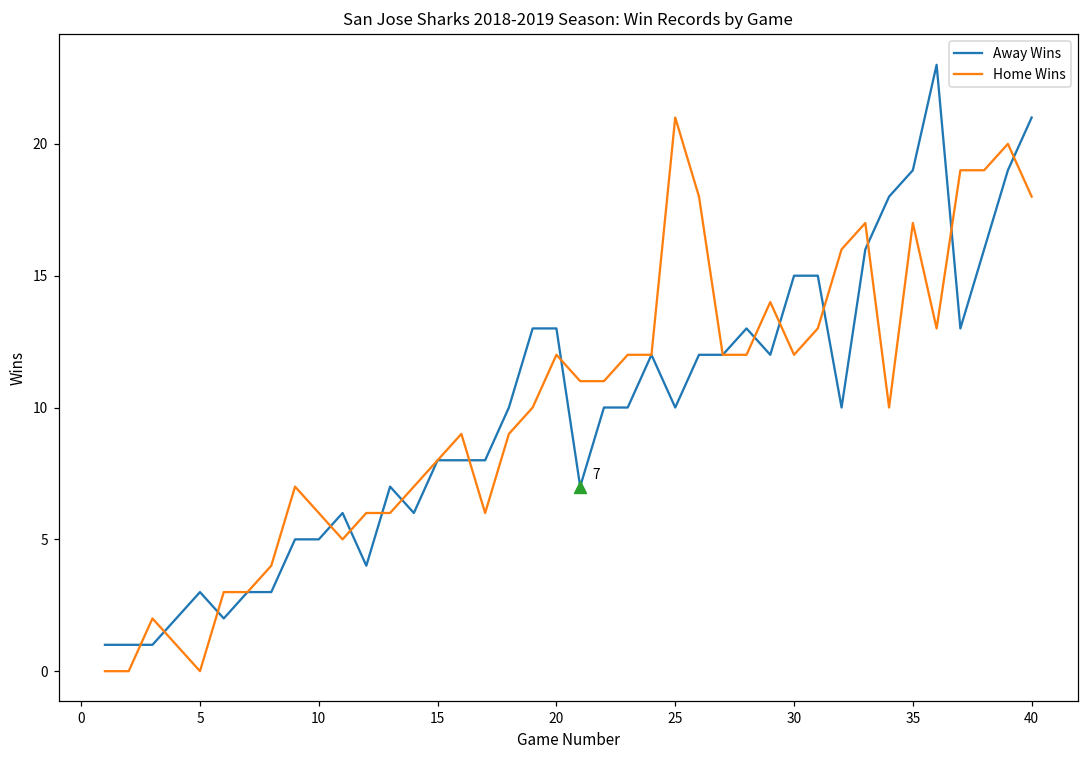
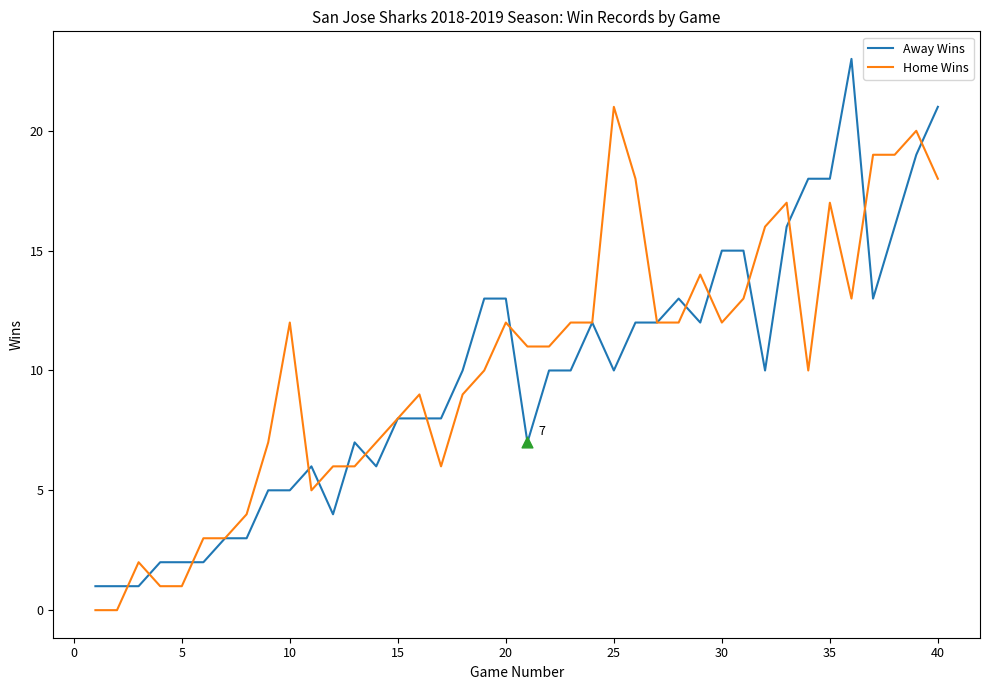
  {
    "Away Wins": {
-     "5": 3,
+     "5": 2,
      "10": 5,
      "20": 13,
      "25": 10,
      "30": 15,
-     "35": 19,
+     "35": 18,
      "40": 21
    },
    "Home Wins": {
-     "5": 0,
-     "10": 6,
+     "5": 1,
+     "10": 12,
      "20": 12,
      "25": 21,
      "30": 12,
      "35": 17,
      "40": 18
    }
  }
